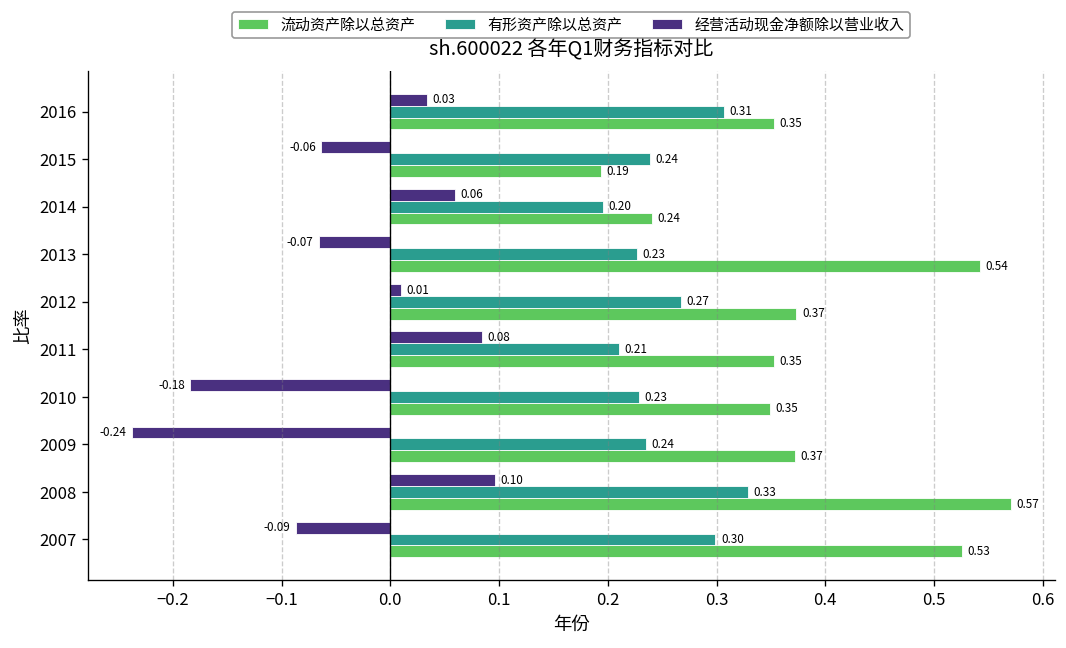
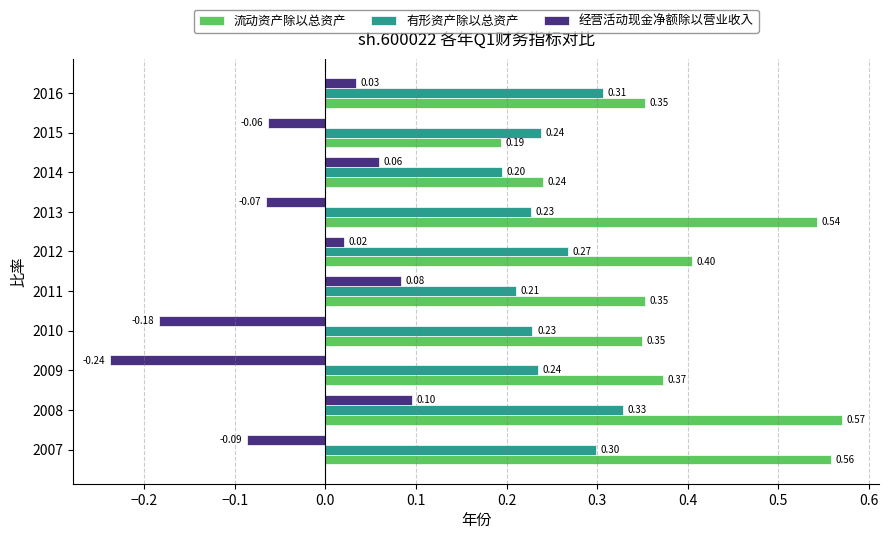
  {
    "流动资产除以总资产": {
      "2016": 0.35,
      "2015": 0.19,
      "2014": 0.24,
      "2013": 0.54,
-     "2012": 0.37,
+     "2012": 0.40,
      "2011": 0.35,
      "2010": 0.35,
      "2009": 0.37,
      "2008": 0.57,
-     "2007": 0.53
+     "2007": 0.56
    },
    "有形资产除以总资产": {
      "2016": 0.31,
      "2015": 0.24,
      "2014": 0.20,
      "2013": 0.23,
      "2012": 0.27,
      "2011": 0.21,
      "2010": 0.23,
      "2009": 0.24,
      "2008": 0.33,
      "2007": 0.30
    },
    "经营活动现金净额除以营业收入": {
      "2016": 0.03,
      "2015": -0.06,
      "2014": 0.06,
      "2013": -0.07,
-     "2012": 0.01,
+     "2012": 0.02,
      "2011": 0.08,
      "2010": -0.18,
      "2009": -0.24,
      "2008": 0.10,
      "2007": -0.09
    }
  }
